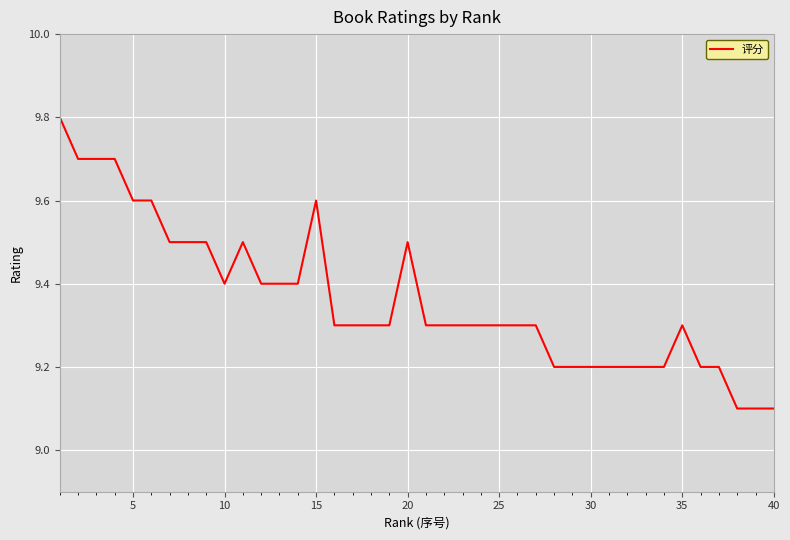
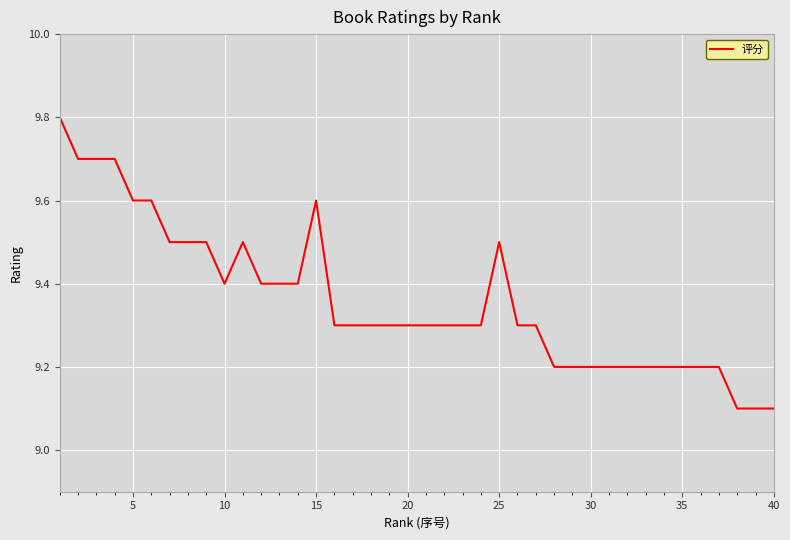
  {
    "5": 9.6,
    "10": 9.4,
    "15": 9.6,
-   "20": 9.5,
-   "25": 9.3,
+   "20": 9.3,
+   "25": 9.5,
    "30": 9.2,
-   "35": 9.3,
+   "35": 9.2,
    "40": 9.1
  }
